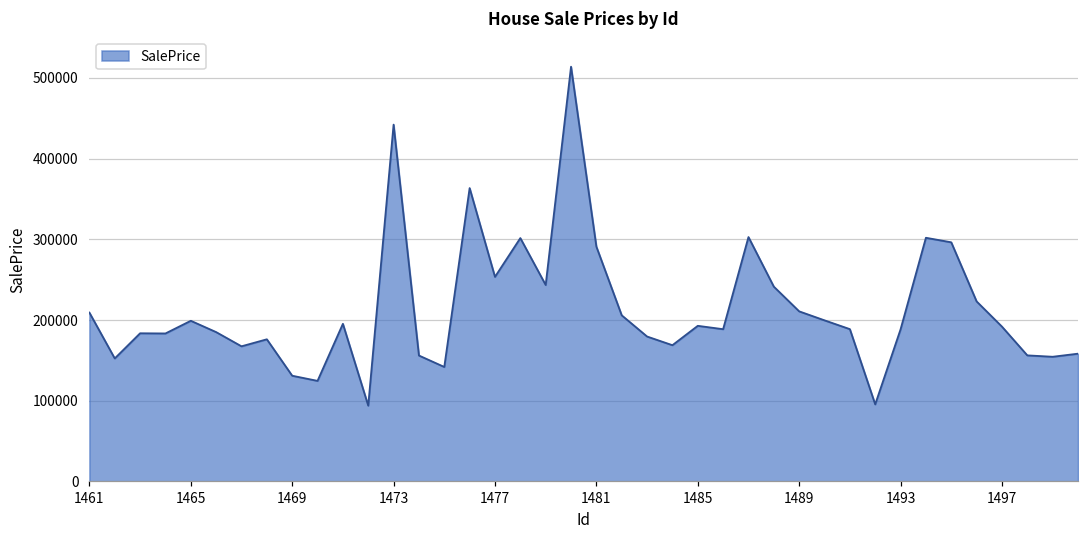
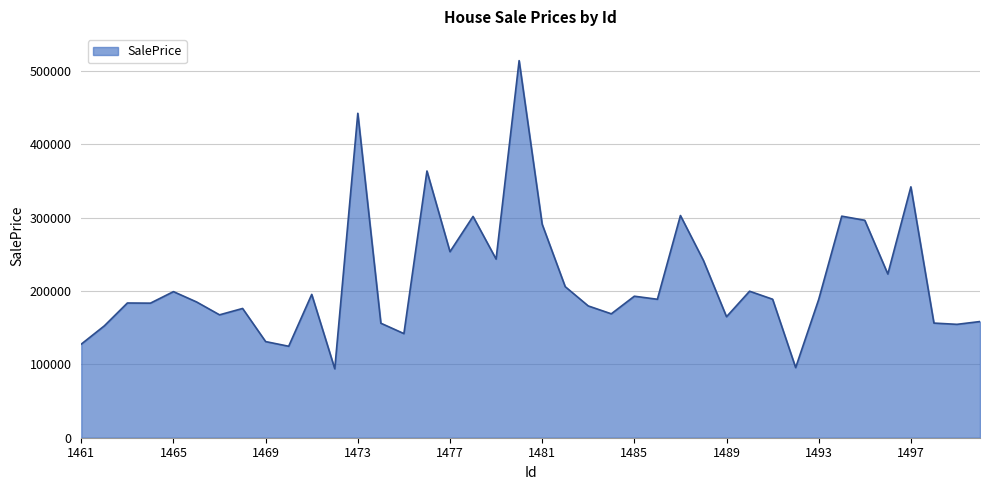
  {
-   "1461": 210000,
+   "1461": 130000,
    "1465": 200000,
    "1469": 130000,
    "1473": 440000,
    "1477": 250000,
    "1481": 290000,
    "1485": 190000,
-   "1489": 210000,
+   "1489": 160000,
    "1493": 190000,
-   "1497": 190000
+   "1497": 340000
  }
